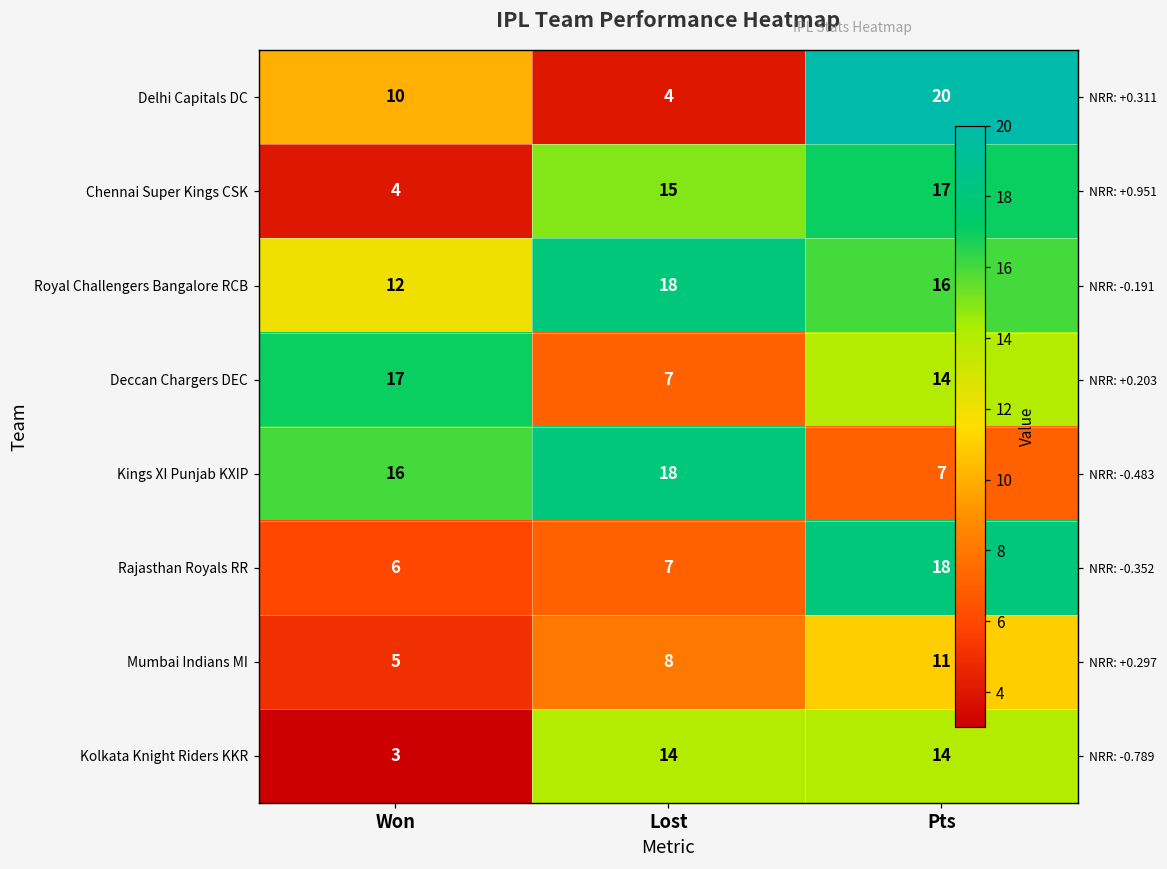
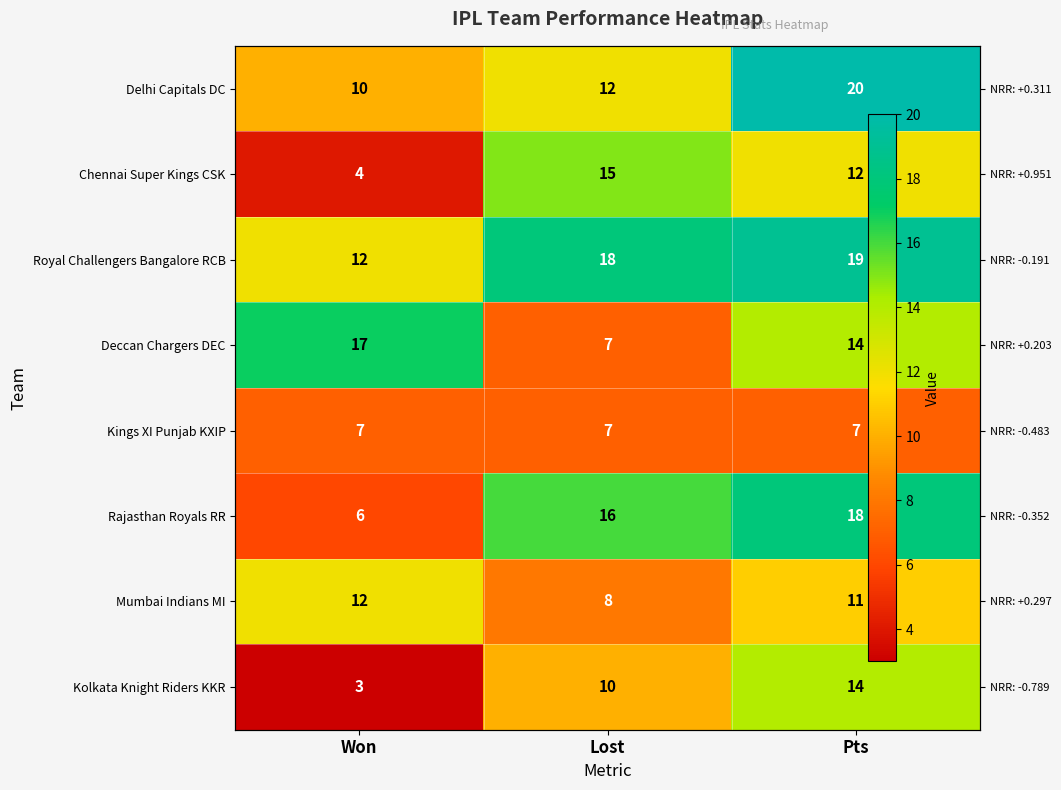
  {
    "Delhi Capitals DC": {
      "Won": 10,
-     "Lost": 4,
+     "Lost": 12,
      "Pts": 20
    },
    "Chennai Super Kings CSK": {
      "Won": 4,
      "Lost": 15,
-     "Pts": 17
+     "Pts": 12
    },
    "Royal Challengers Bangalore RCB": {
      "Won": 12,
      "Lost": 18,
-     "Pts": 16
+     "Pts": 19
    },
    "Deccan Chargers DEC": {
      "Won": 17,
      "Lost": 7,
      "Pts": 14
    },
    "Kings XI Punjab KXIP": {
-     "Won": 16,
-     "Lost": 18,
+     "Won": 7,
+     "Lost": 7,
      "Pts": 7
    },
    "Rajasthan Royals RR": {
      "Won": 6,
-     "Lost": 7,
+     "Lost": 16,
      "Pts": 18
    },
    "Mumbai Indians MI": {
-     "Won": 5,
+     "Won": 12,
      "Lost": 8,
      "Pts": 11
    },
    "Kolkata Knight Riders KKR": {
      "Won": 3,
-     "Lost": 14,
+     "Lost": 10,
      "Pts": 14
    }
  }
